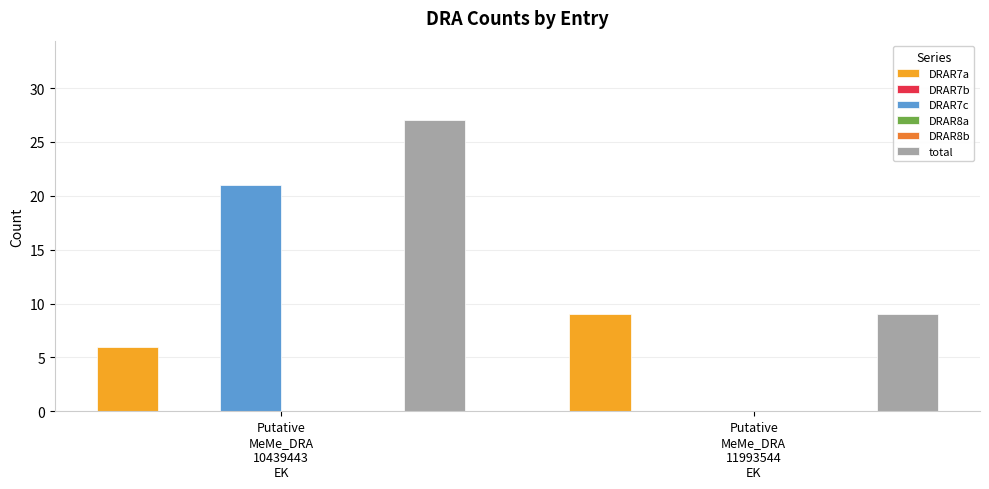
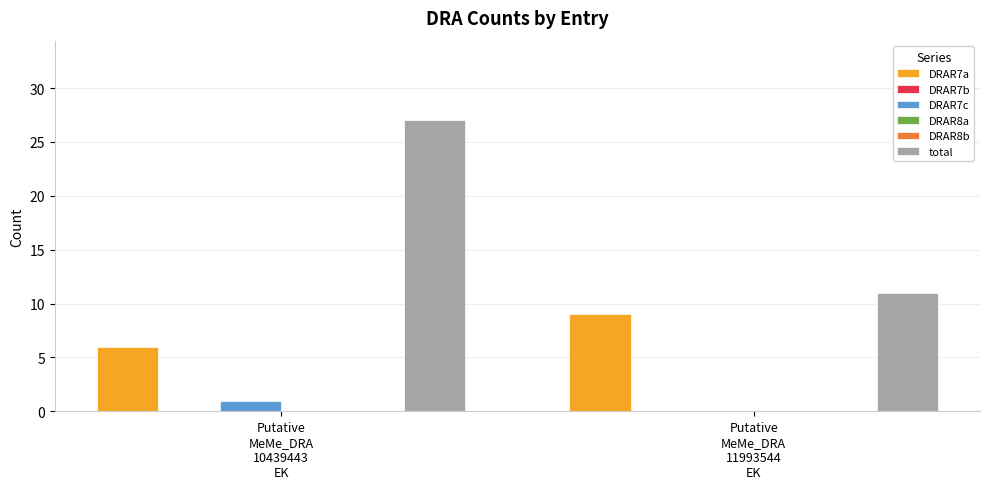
  {
    "DRAR7b": {
      "Putative MeMe_DRA 10439443 EK": 0,
      "Putative MeMe_DRA 11993544 EK": 0
    },
    "DRAR7c": {
-     "Putative MeMe_DRA 10439443 EK": 21,
+     "Putative MeMe_DRA 10439443 EK": 1,
      "Putative MeMe_DRA 11993544 EK": 0
    },
    "DRAR8a": {
      "Putative MeMe_DRA 10439443 EK": 0,
      "Putative MeMe_DRA 11993544 EK": 0
    },
    "total": {
      "Putative MeMe_DRA 10439443 EK": 27,
-     "Putative MeMe_DRA 11993544 EK": 9
+     "Putative MeMe_DRA 11993544 EK": 11
    }
  }
